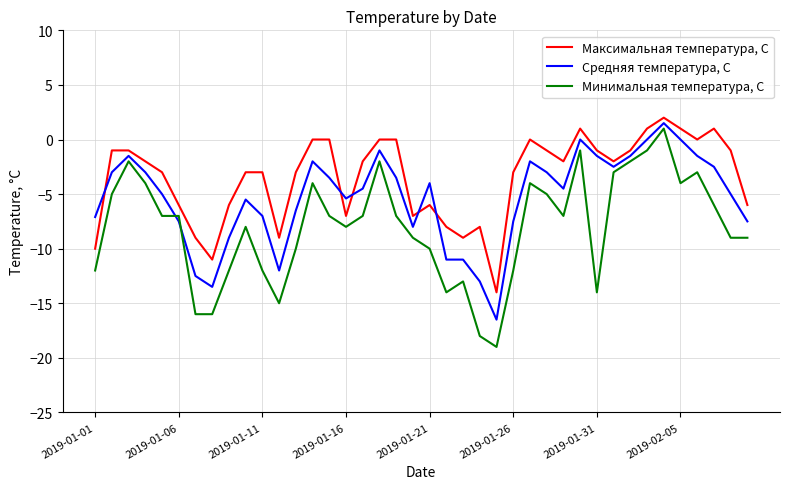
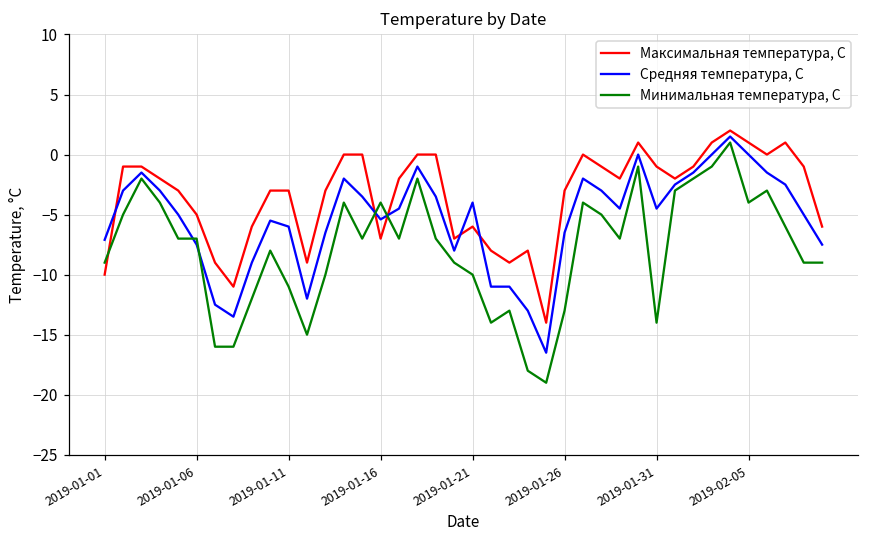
  {
    "Максимальная температура, С": {
      "2019-01-01": -10,
-     "2019-01-06": -6,
+     "2019-01-06": -5,
      "2019-01-11": -3,
      "2019-01-16": -7,
      "2019-01-21": -6,
      "2019-01-26": -3,
      "2019-01-31": -1,
      "2019-02-05": 1
    },
    "Средняя температура, С": {
      "2019-01-01": -7.1,
      "2019-01-06": -7.5,
-     "2019-01-11": -7,
+     "2019-01-11": -6,
      "2019-01-16": -5.4,
      "2019-01-21": -4.0,
-     "2019-01-26": -7.5,
-     "2019-01-31": -1.5,
+     "2019-01-26": -6.5,
+     "2019-01-31": -4.5,
      "2019-02-05": 0.0
    },
    "Минимальная температура, С": {
-     "2019-01-01": -12,
+     "2019-01-01": -9,
      "2019-01-06": -7,
-     "2019-01-11": -12,
-     "2019-01-16": -8,
+     "2019-01-11": -11,
+     "2019-01-16": -4,
      "2019-01-21": -10,
-     "2019-01-26": -12,
+     "2019-01-26": -13,
      "2019-01-31": -14,
      "2019-02-05": -4
    }
  }
